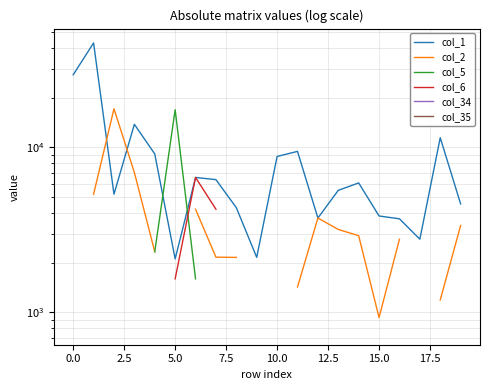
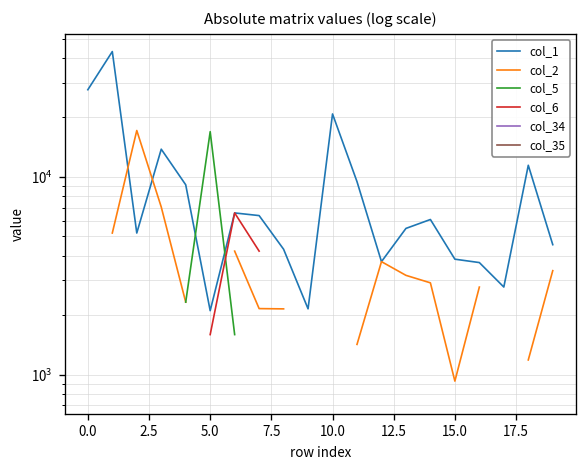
  {
    "col_1": {
      "0.0": 28000,
      "5.0": 2100,
-     "10.0": 9000,
+     "10.0": 21000,
      "15.0": 3800
    },
    "col_2": {
      "15.0": 900
    },
    "col_5": {
      "5.0": 17000,
      "10.0": 800
    },
    "col_6": {
      "5.0": 1600
    }
  }
